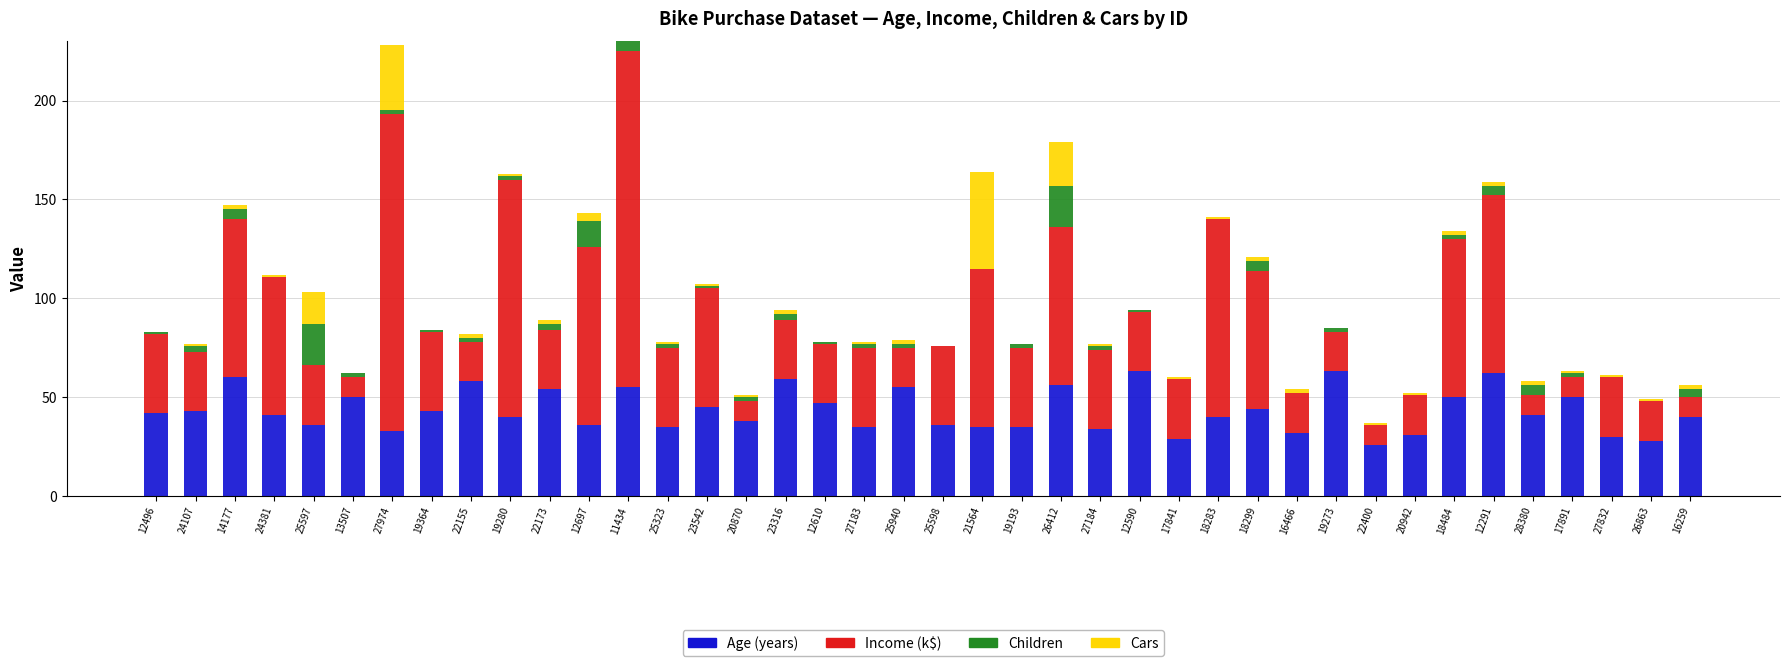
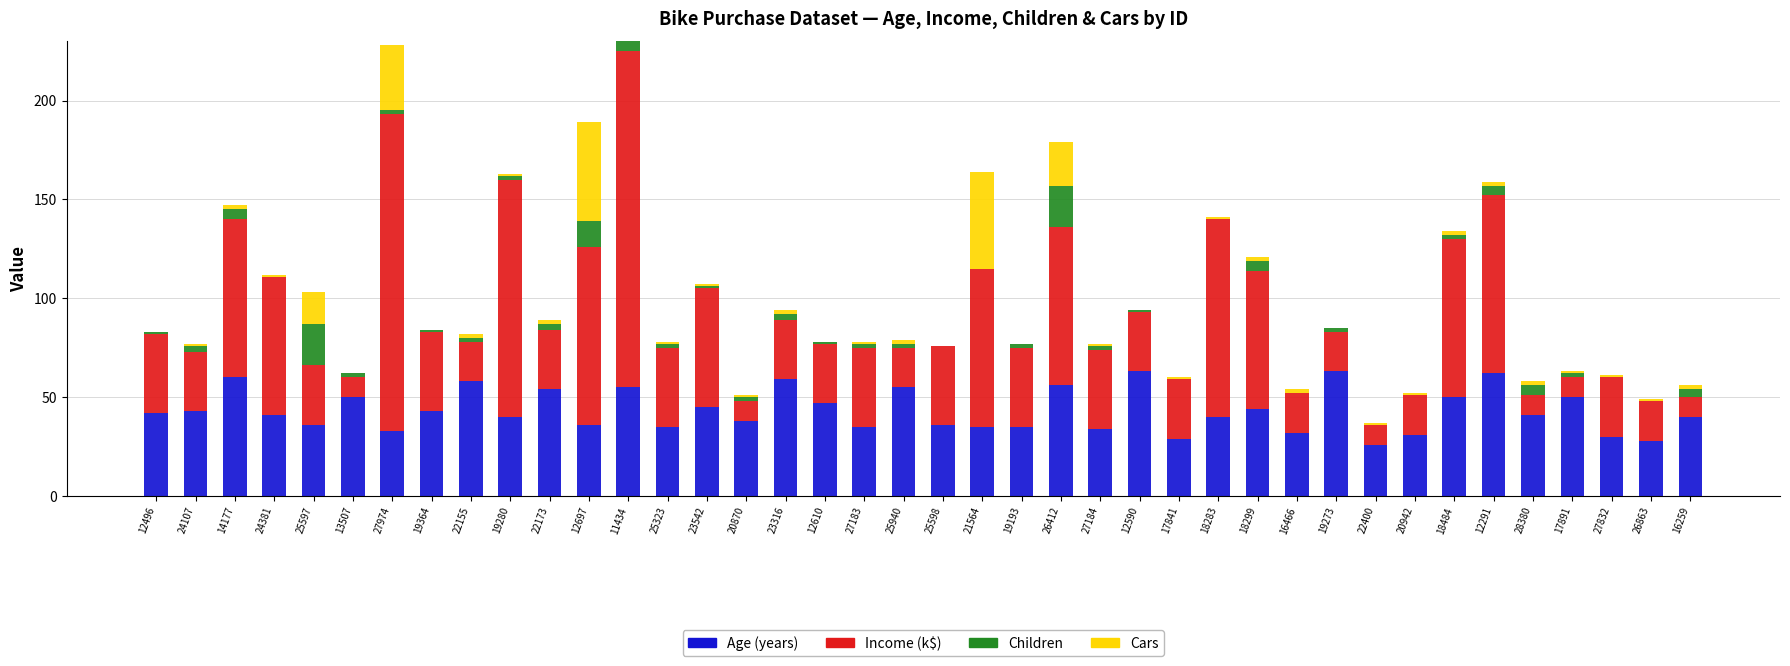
  {
    "Children": {
      "24107": 3,
      "14177": 5,
      "24381": 0,
      "25597": 21,
      "13507": 2,
      "27974": 2,
      "22155": 2,
      "19280": 2,
      "22173": 3,
      "12697": 13,
      "11434": 5,
      "25323": 2,
      "20870": 2,
      "23316": 3,
      "27183": 2,
      "25940": 2,
      "25598": 0,
      "21564": 0,
      "19193": 2,
      "26412": 21,
      "27184": 2,
      "17841": 0,
      "18283": 0,
      "18299": 5,
      "16466": 0,
      "19273": 2,
      "22400": 0,
      "20942": 0,
      "18484": 2,
      "12291": 5,
      "28380": 5,
      "17891": 2,
      "27832": 0,
      "26863": 0,
      "16259": 4
    },
    "Cars": {
      "12496": 0,
      "14177": 2,
      "25597": 16,
      "13507": 0,
      "27974": 33,
      "19364": 0,
      "22155": 2,
      "22173": 2,
-     "12697": 4,
+     "12697": 50,
      "11434": 0,
      "23316": 2,
      "12610": 0,
      "25940": 2,
      "25598": 0,
      "21564": 49,
      "19193": 0,
      "26412": 22,
      "12590": 0,
      "18299": 2,
      "16466": 2,
      "19273": 0,
      "18484": 2,
      "12291": 2,
      "28380": 2,
      "16259": 2
    }
  }
